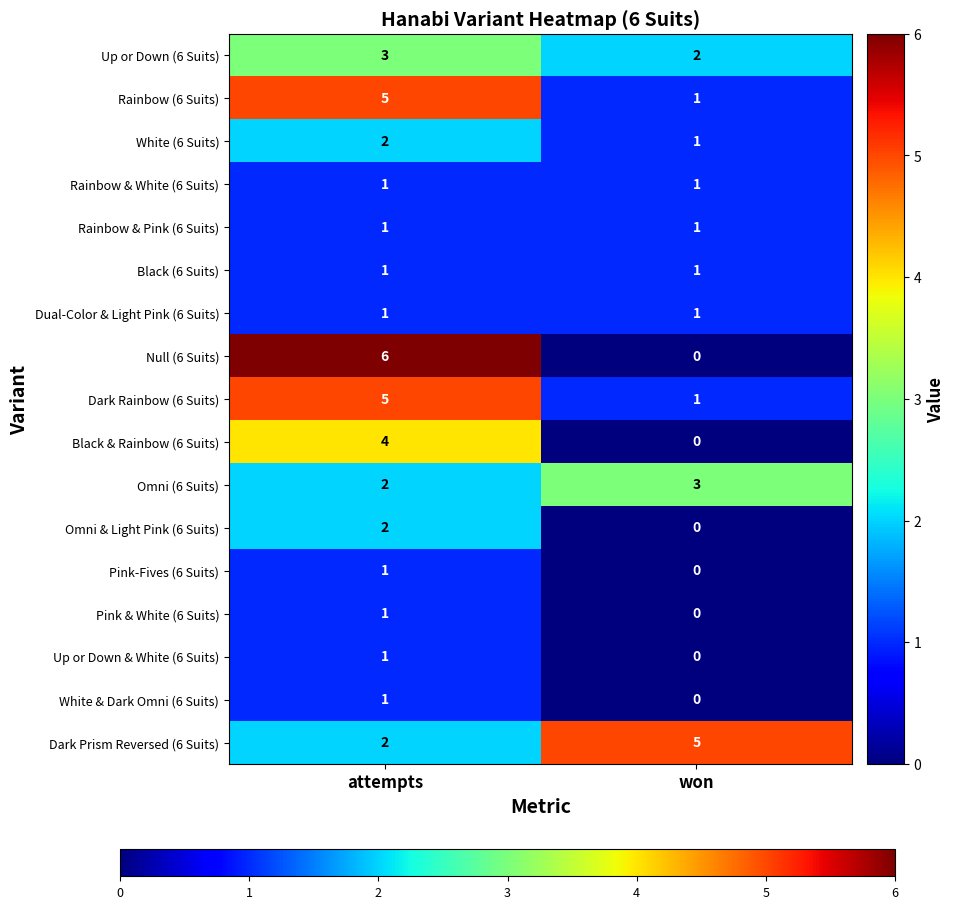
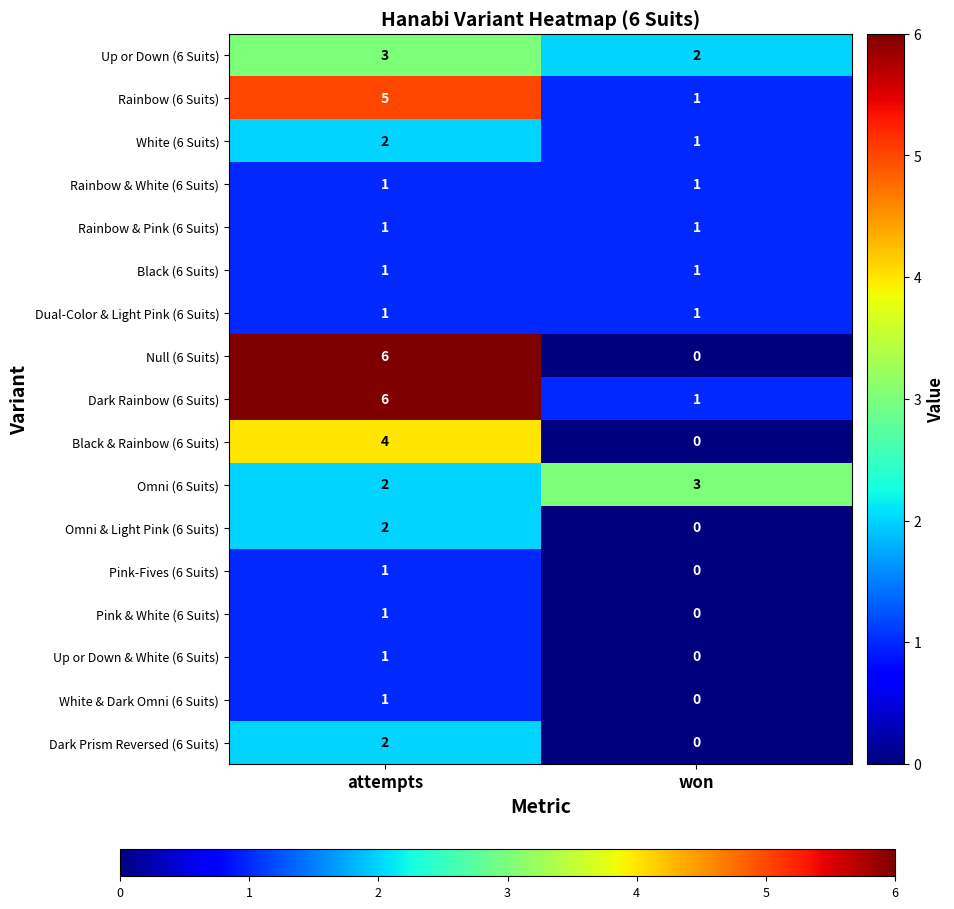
  {
    "Up or Down (6 Suits)": {
      "attempts": 3,
      "won": 2
    },
    "Rainbow (6 Suits)": {
      "attempts": 5,
      "won": 1
    },
    "White (6 Suits)": {
      "attempts": 2,
      "won": 1
    },
    "Rainbow & White (6 Suits)": {
      "attempts": 1,
      "won": 1
    },
    "Rainbow & Pink (6 Suits)": {
      "attempts": 1,
      "won": 1
    },
    "Black (6 Suits)": {
      "attempts": 1,
      "won": 1
    },
    "Dual-Color & Light Pink (6 Suits)": {
      "attempts": 1,
      "won": 1
    },
    "Null (6 Suits)": {
      "attempts": 6,
      "won": 0
    },
    "Dark Rainbow (6 Suits)": {
-     "attempts": 5,
+     "attempts": 6,
      "won": 1
    },
    "Black & Rainbow (6 Suits)": {
      "attempts": 4,
      "won": 0
    },
    "Omni (6 Suits)": {
      "attempts": 2,
      "won": 3
    },
    "Omni & Light Pink (6 Suits)": {
      "attempts": 2,
      "won": 0
    },
    "Pink-Fives (6 Suits)": {
      "attempts": 1,
      "won": 0
    },
    "Pink & White (6 Suits)": {
      "attempts": 1,
      "won": 0
    },
    "Up or Down & White (6 Suits)": {
      "attempts": 1,
      "won": 0
    },
    "White & Dark Omni (6 Suits)": {
      "attempts": 1,
      "won": 0
    },
    "Dark Prism Reversed (6 Suits)": {
      "attempts": 2,
-     "won": 5
+     "won": 0
    }
  }
